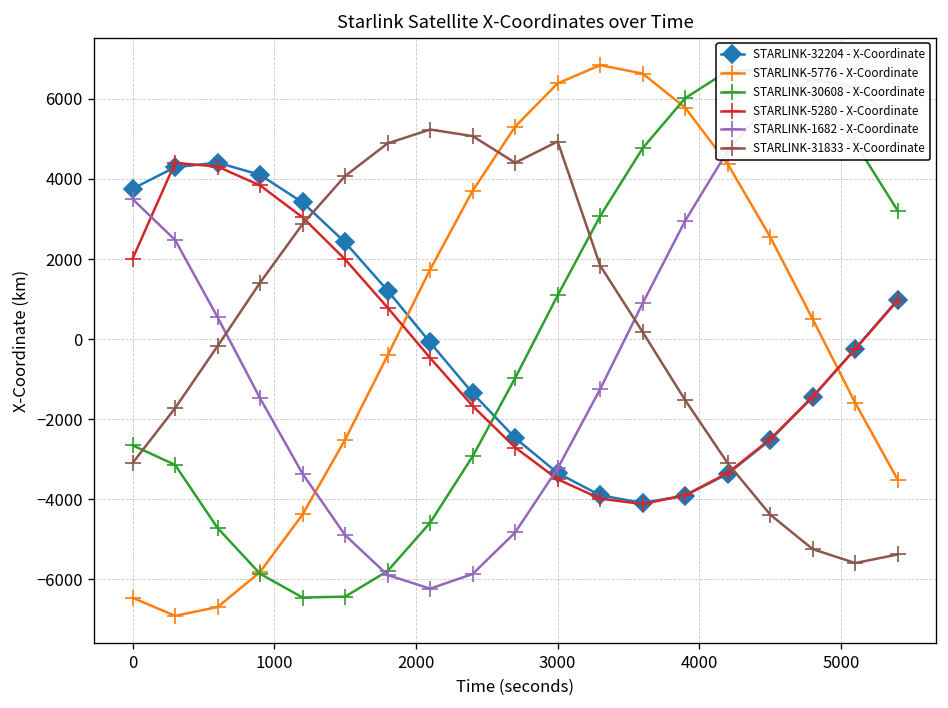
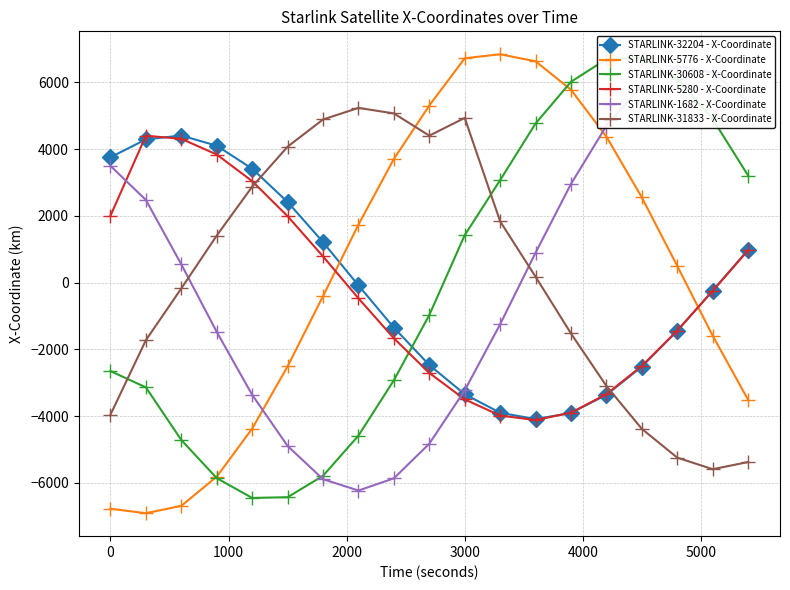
  {
    "STARLINK-32204 - X-Coordinate": {
      "0": 3800,
      "3000": -3300
    },
    "STARLINK-5776 - X-Coordinate": {
-     "0": -6500,
-     "3000": 6400
+     "0": -6800,
+     "3000": 6700
    },
    "STARLINK-30608 - X-Coordinate": {
      "0": -2700,
-     "3000": 1100
+     "3000": 1400
    },
    "STARLINK-5280 - X-Coordinate": {
      "0": 2000,
      "3000": -3500
    },
    "STARLINK-1682 - X-Coordinate": {
      "0": 3500,
      "3000": -3200
    },
    "STARLINK-31833 - X-Coordinate": {
-     "0": -3100,
+     "0": -4000,
      "3000": 4900
    }
  }
